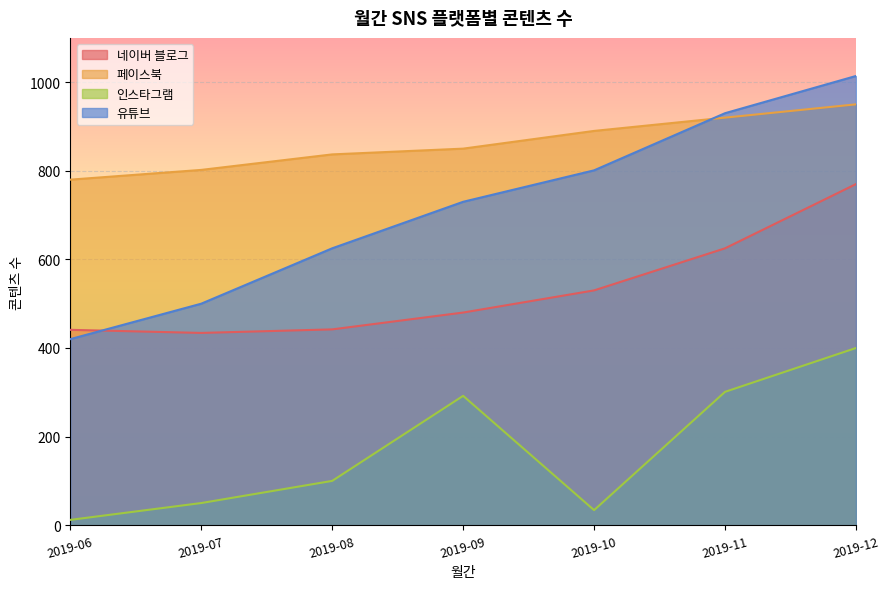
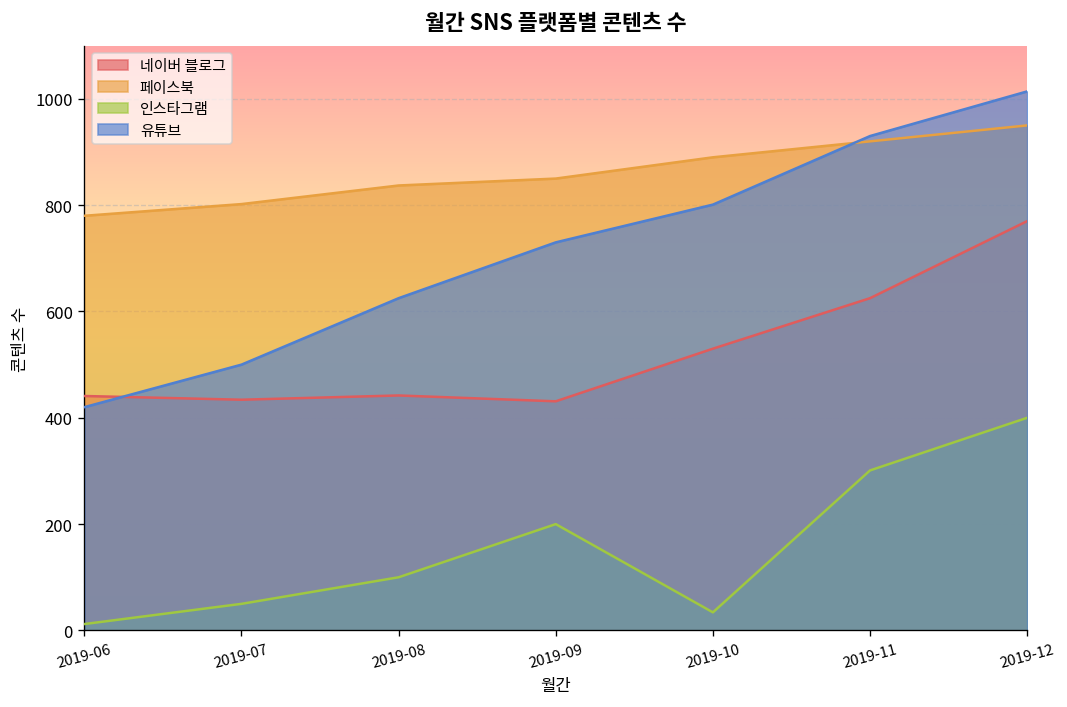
  {
    "네이버 블로그": {
      "2019-06": 440,
      "2019-07": 430,
      "2019-08": 440,
-     "2019-09": 480,
+     "2019-09": 430,
      "2019-10": 530,
      "2019-11": 630,
      "2019-12": 770
    },
    "페이스북": {
      "2019-06": 780,
      "2019-07": 800,
      "2019-08": 840,
      "2019-09": 850,
      "2019-10": 890,
      "2019-11": 920,
      "2019-12": 950
    },
    "인스타그램": {
      "2019-06": 10,
      "2019-07": 50,
      "2019-08": 100,
-     "2019-09": 290,
+     "2019-09": 200,
      "2019-10": 30,
      "2019-11": 300,
      "2019-12": 400
    },
    "유튜브": {
      "2019-06": 420,
      "2019-07": 500,
      "2019-08": 630,
      "2019-09": 730,
      "2019-10": 800,
      "2019-11": 930,
      "2019-12": 1010
    }
  }
